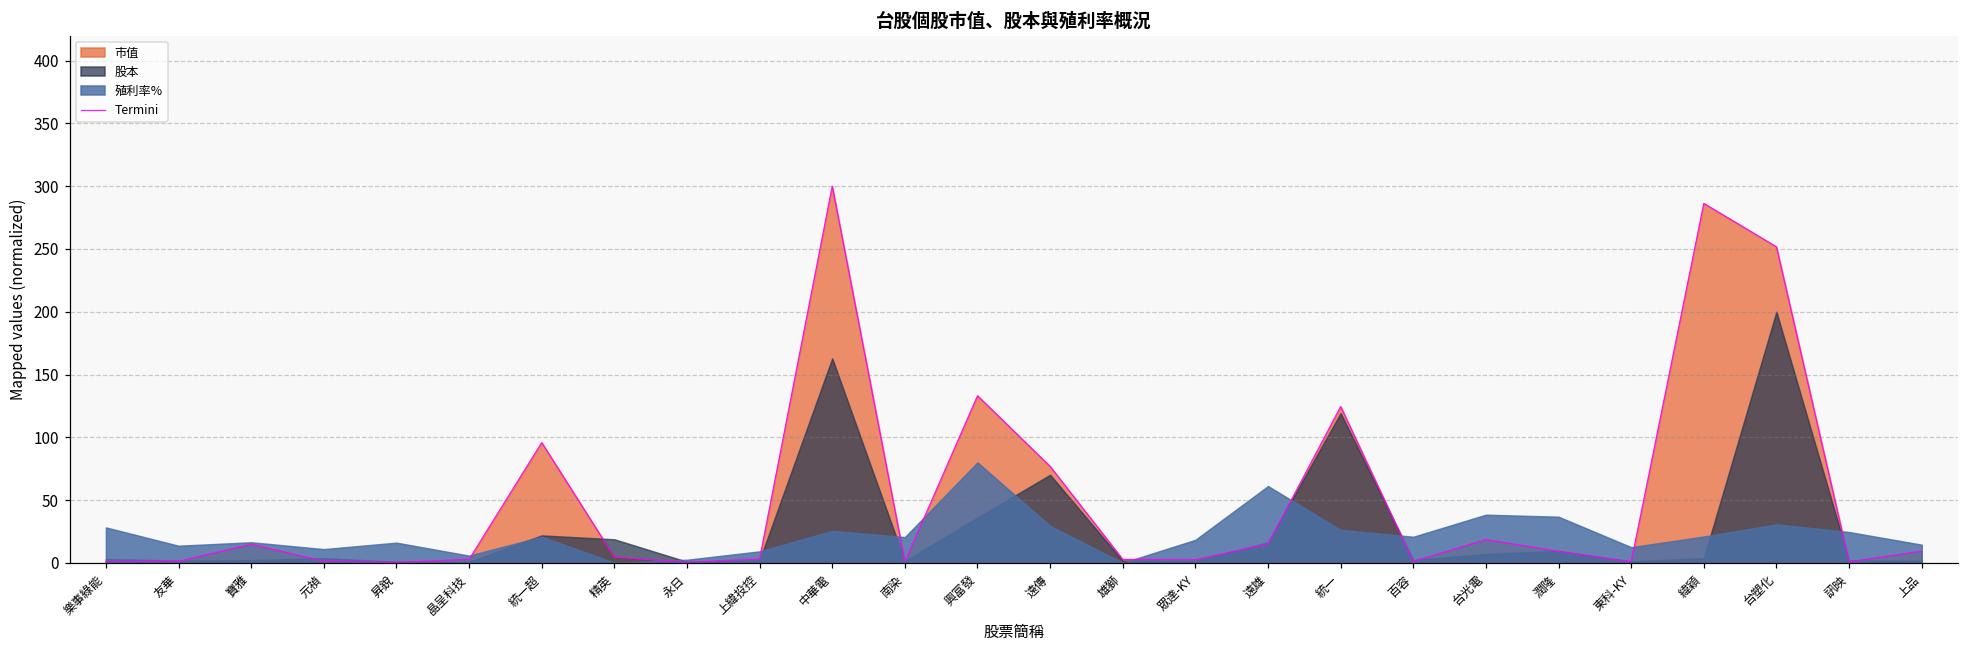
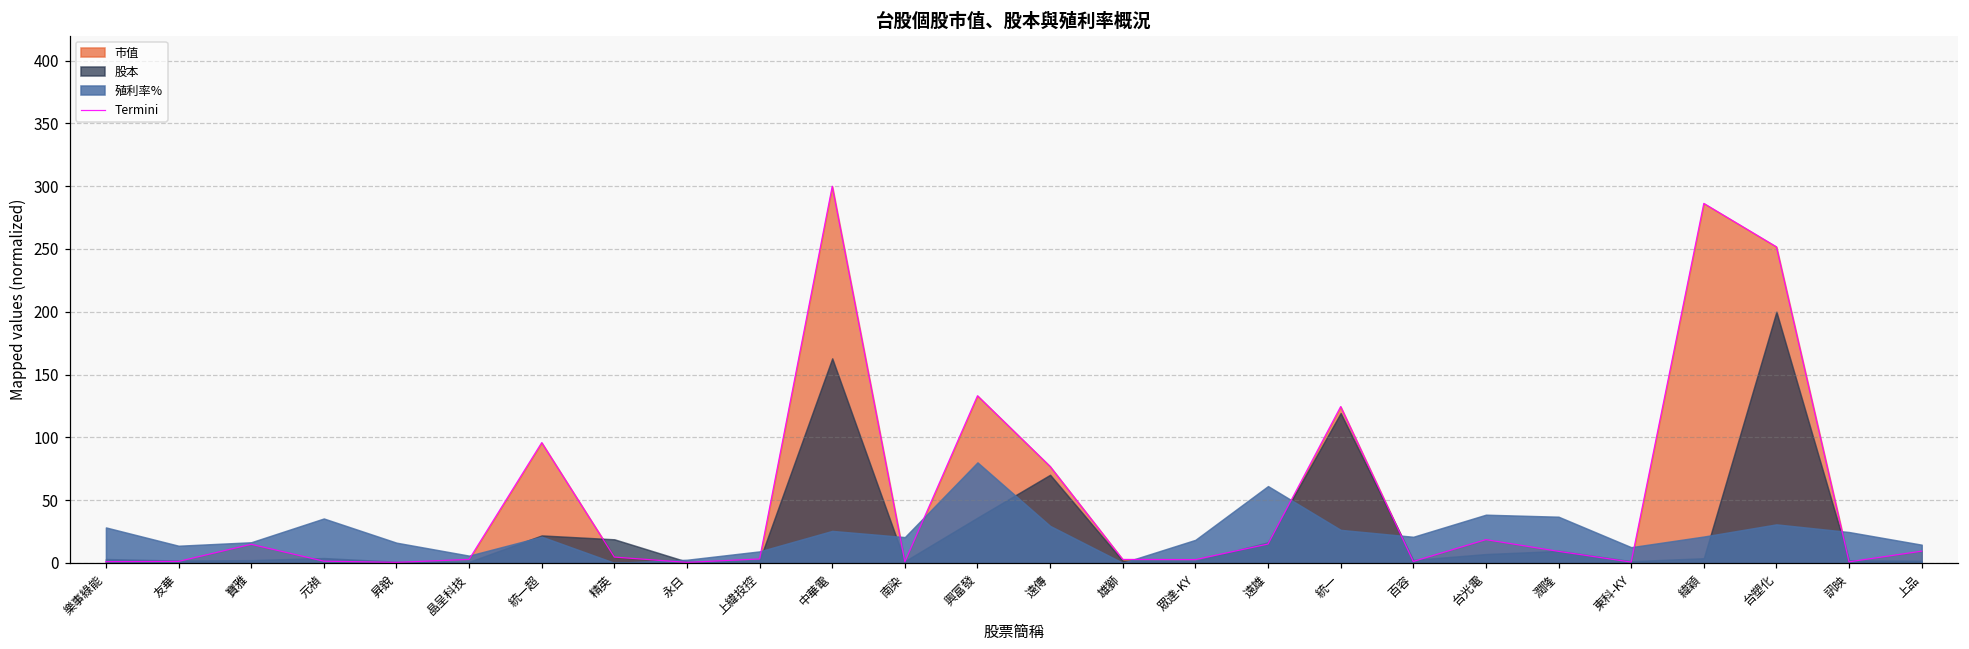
  {
    "市值": {
      "元禎": 1,
      "統一超": 96,
      "精英": 5,
      "中華電": 300,
      "興富發": 133,
      "遠傳": 77,
      "統一": 124,
      "台光電": 19,
      "緯穎": 286,
      "台塑化": 252,
      "上品": 9
    },
    "股本": {
      "元禎": 4,
      "精英": 19,
      "中華電": 163,
      "興富發": 36,
      "遠傳": 70,
      "統一": 119,
      "台光電": 7,
      "緯穎": 4,
      "台塑化": 200
    },
    "殖利率%": {
      "樂事綠能": 28,
      "友華": 14,
-     "元禎": 11,
+     "元禎": 35,
      "昇銳": 16,
      "晶呈科技": 6,
      "精英": 0,
      "上緯投控": 9,
      "中華電": 25,
      "南染": 20,
      "興富發": 80,
      "遠傳": 29,
      "眾達-KY": 18,
      "遠雄": 61,
      "統一": 26,
      "百容": 21,
      "台光電": 38,
      "潤隆": 37,
      "東科-KY": 12,
      "緯穎": 21,
      "台塑化": 31,
      "訊映": 25,
      "上品": 14
    }
  }
